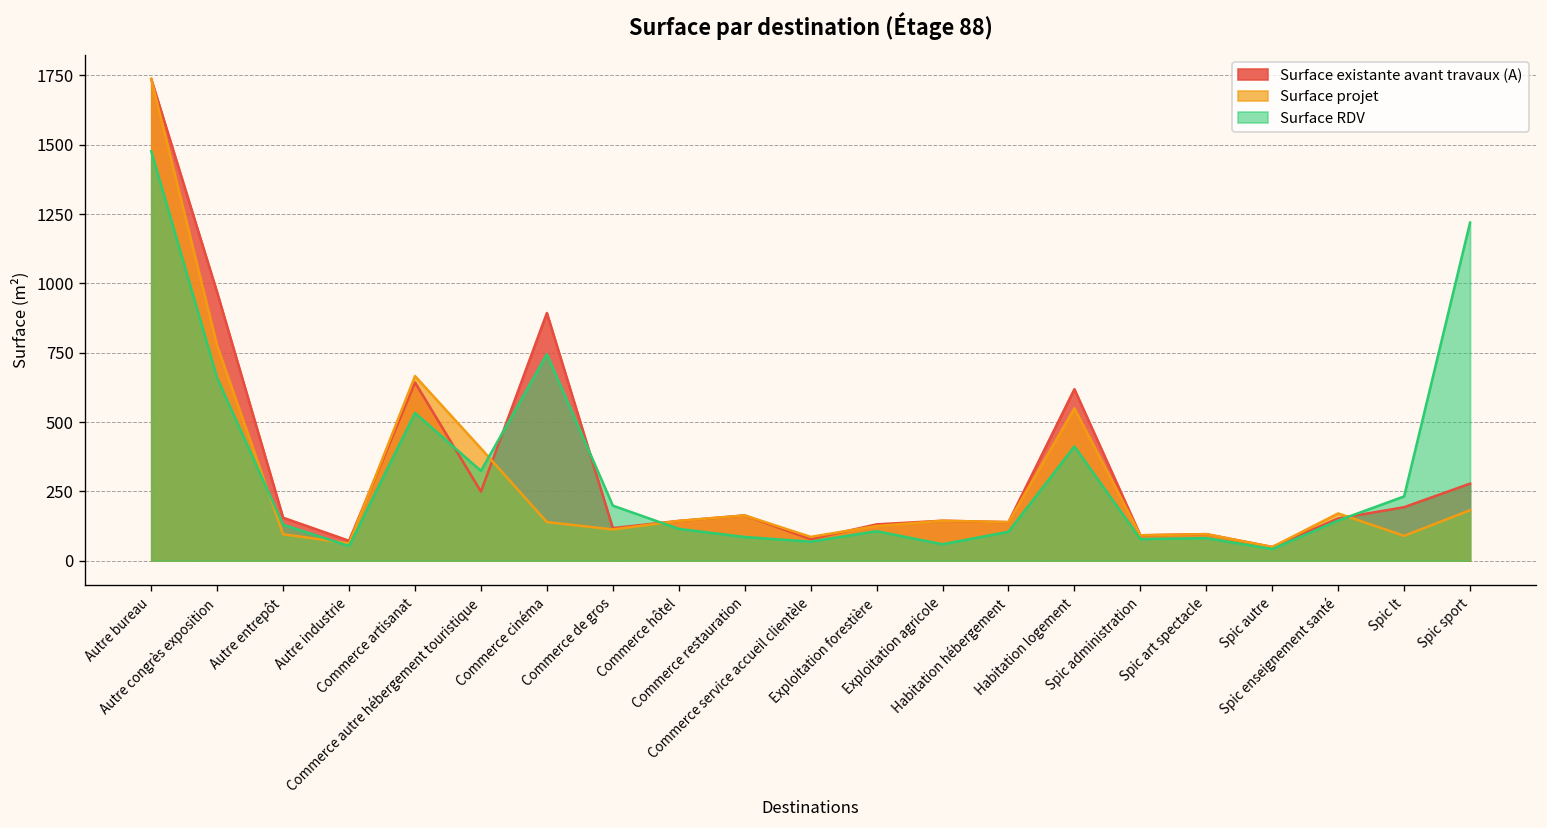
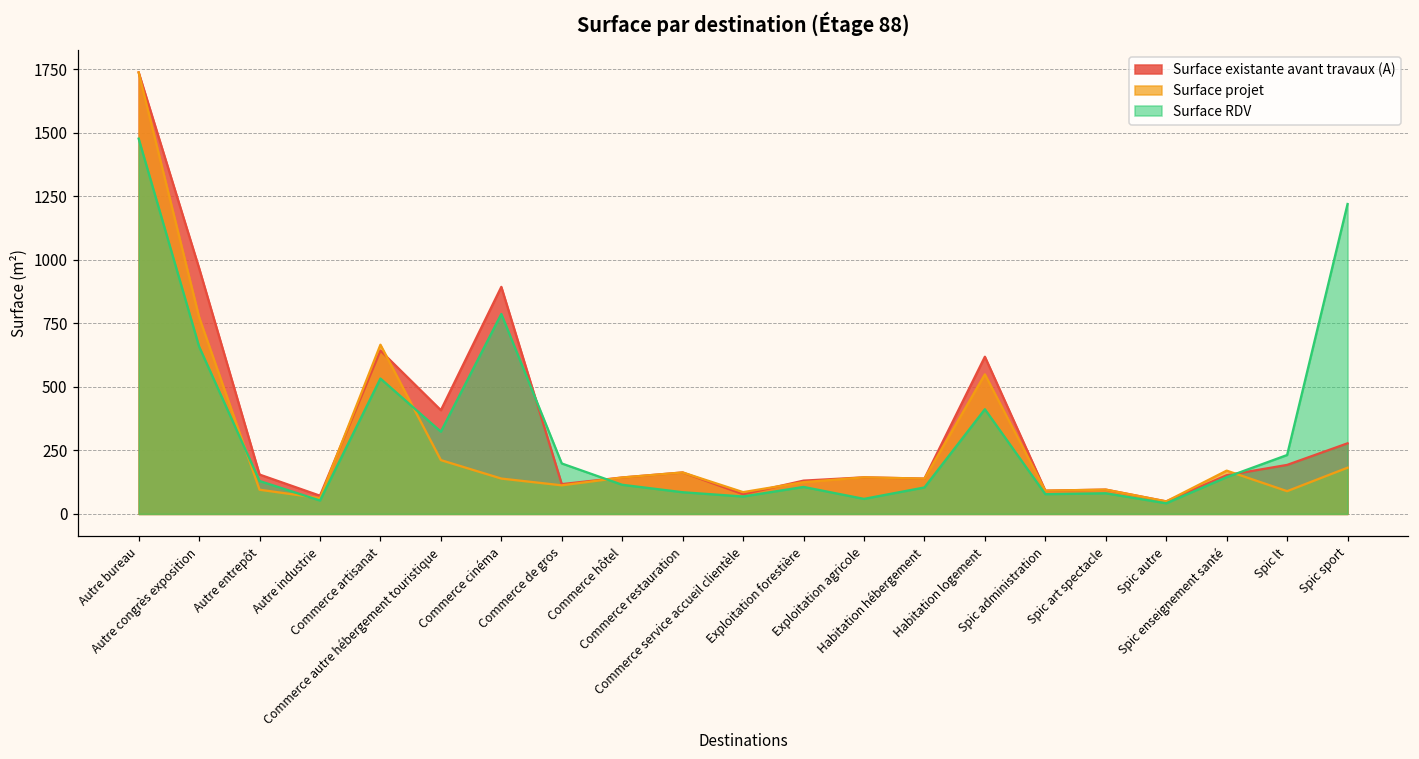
  {
    "Surface existante avant travaux (A)": {
      "Autre congrès exposition": 970,
      "Autre entrepôt": 150,
      "Commerce artisanat": 640,
-     "Commerce autre hébergement touristique": 250,
+     "Commerce autre hébergement touristique": 410,
      "Commerce cinéma": 890,
      "Habitation logement": 620,
      "Spic lt": 190,
      "Spic sport": 280
    },
    "Surface projet": {
      "Autre congrès exposition": 770,
      "Autre entrepôt": 100,
      "Commerce artisanat": 670,
-     "Commerce autre hébergement touristique": 400,
+     "Commerce autre hébergement touristique": 210,
      "Commerce cinéma": 140,
      "Habitation logement": 550,
      "Spic enseignement santé": 170,
      "Spic lt": 90,
      "Spic sport": 180
    },
    "Surface RDV": {
      "Autre bureau": 1480,
      "Autre congrès exposition": 660,
      "Autre entrepôt": 130,
      "Commerce artisanat": 530,
      "Commerce autre hébergement touristique": 320,
-     "Commerce cinéma": 740,
+     "Commerce cinéma": 790,
      "Commerce de gros": 200,
      "Commerce hôtel": 110,
      "Commerce restauration": 90,
      "Exploitation forestière": 110,
      "Exploitation agricole": 60,
      "Habitation hébergement": 100,
      "Habitation logement": 410,
      "Spic administration": 80,
      "Spic art spectacle": 80,
      "Spic lt": 230,
      "Spic sport": 1220
    }
  }
